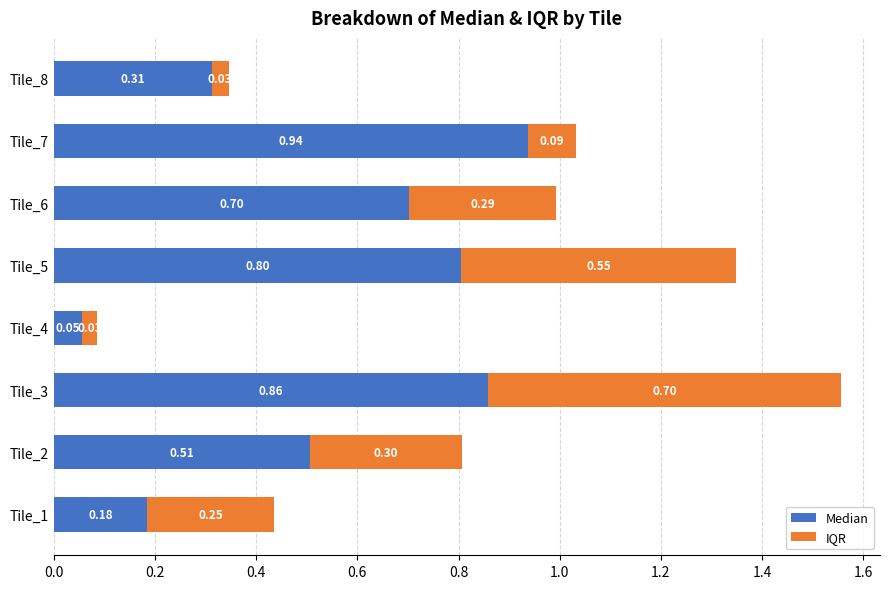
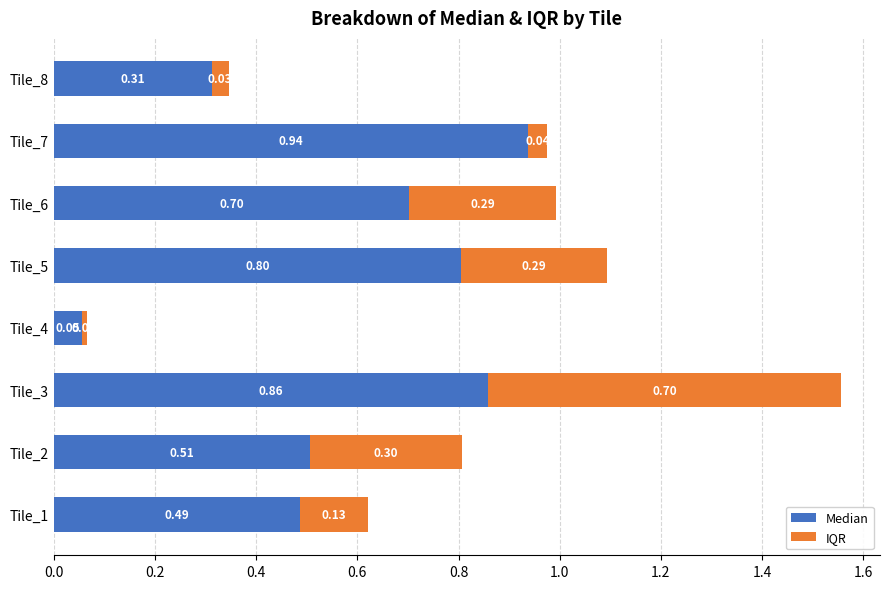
  {
    "Median": {
      "Tile_8": 0.31,
      "Tile_7": 0.94,
      "Tile_6": 0.70,
      "Tile_5": 0.80,
      "Tile_4": 0.05,
      "Tile_3": 0.86,
      "Tile_2": 0.51,
-     "Tile_1": 0.18
+     "Tile_1": 0.49
    },
    "IQR": {
      "Tile_8": 0.03,
-     "Tile_7": 0.09,
+     "Tile_7": 0.04,
      "Tile_6": 0.29,
-     "Tile_5": 0.55,
-     "Tile_4": 0.03,
+     "Tile_5": 0.29,
+     "Tile_4": 0.01,
      "Tile_3": 0.70,
      "Tile_2": 0.30,
-     "Tile_1": 0.25
+     "Tile_1": 0.13
    }
  }
